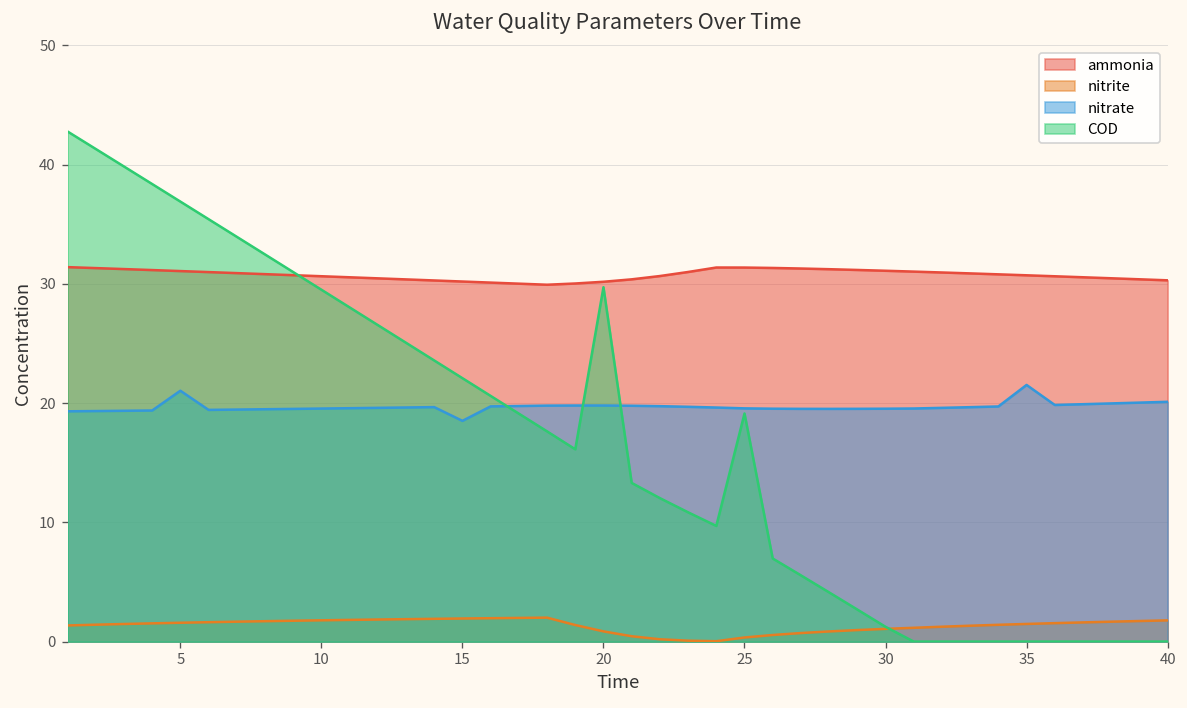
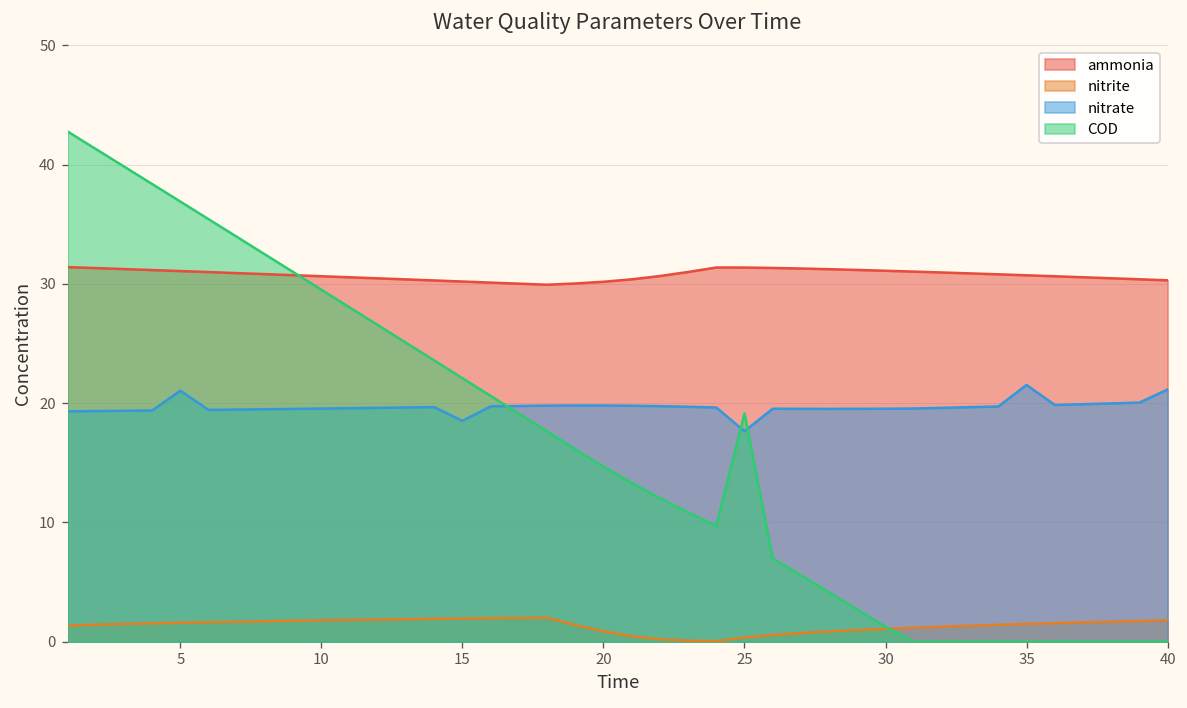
  {
    "nitrate": {
      "5": 21,
      "10": 20,
      "15": 19,
      "20": 20,
-     "25": 20,
+     "25": 18,
      "30": 20,
      "35": 22,
-     "40": 20
+     "40": 21
    },
    "COD": {
      "5": 37,
      "10": 30,
      "15": 22,
-     "20": 30,
+     "20": 15,
      "25": 19,
      "35": 0,
      "40": 0
    }
  }
